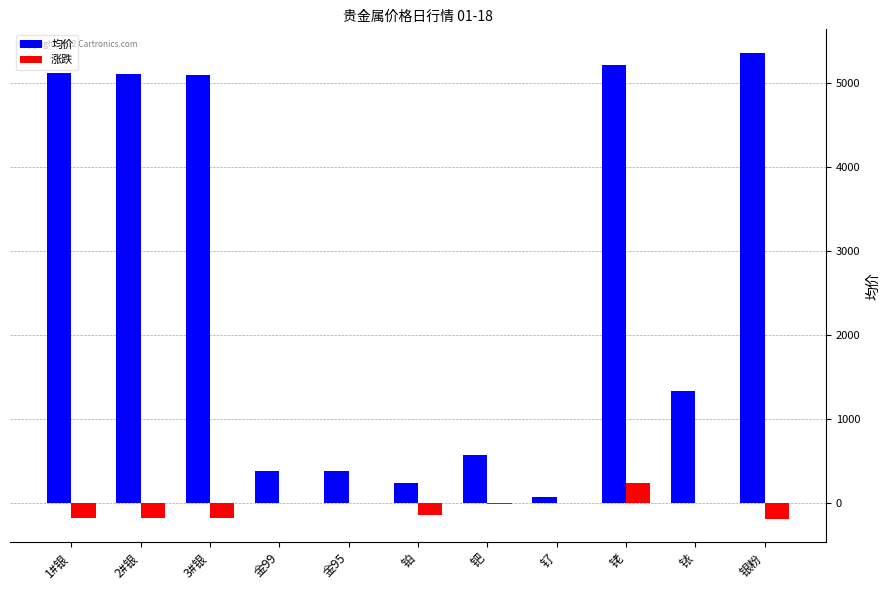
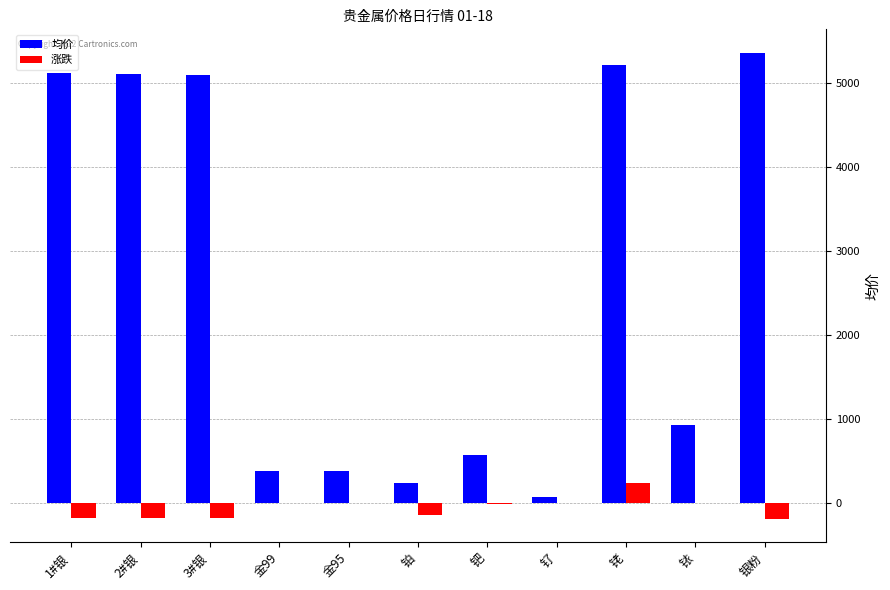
  {
    "均价": {
      "2#银": 5100,
      "3#银": 5100,
      "金99": 400,
      "金95": 400,
      "铂": 200,
      "钯": 600,
      "钌": 100,
      "铑": 5200,
-     "铱": 1300,
+     "铱": 900,
      "银粉": 5400
    },
    "涨跌": {
      "1#银": -200,
      "2#银": -200,
      "3#银": -200,
      "铂": -100,
      "钌": 0,
      "铑": 200,
      "铱": 0,
      "银粉": -200
    }
  }
